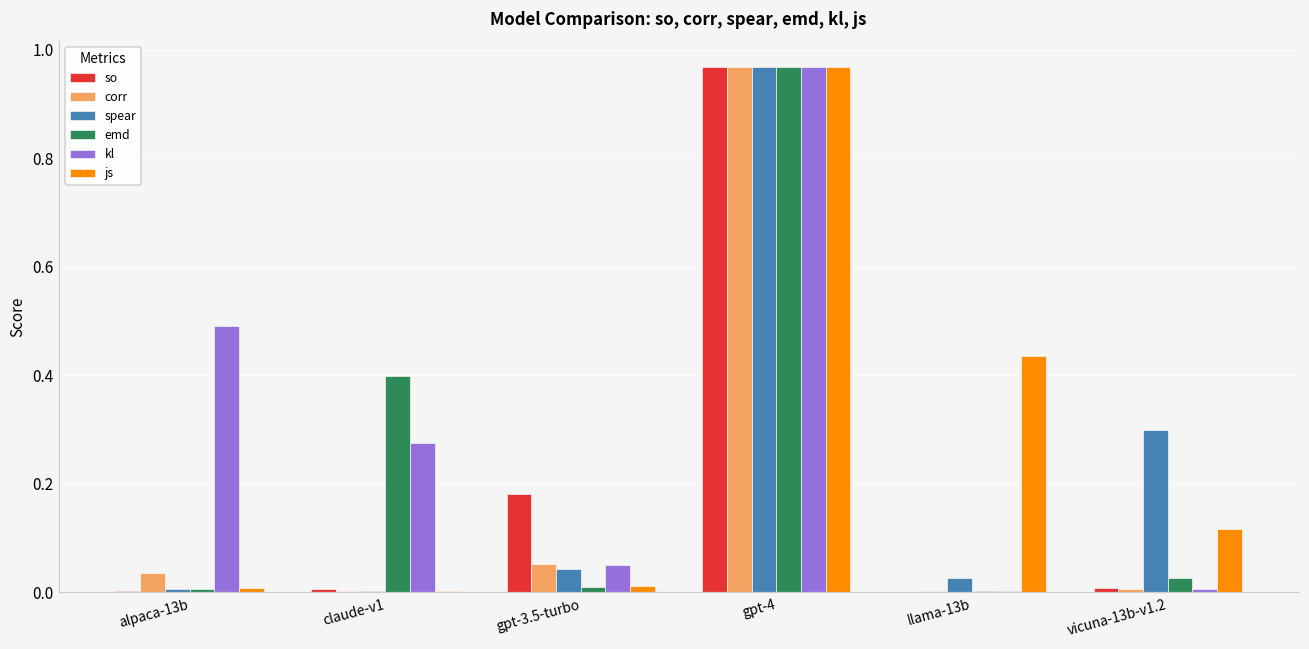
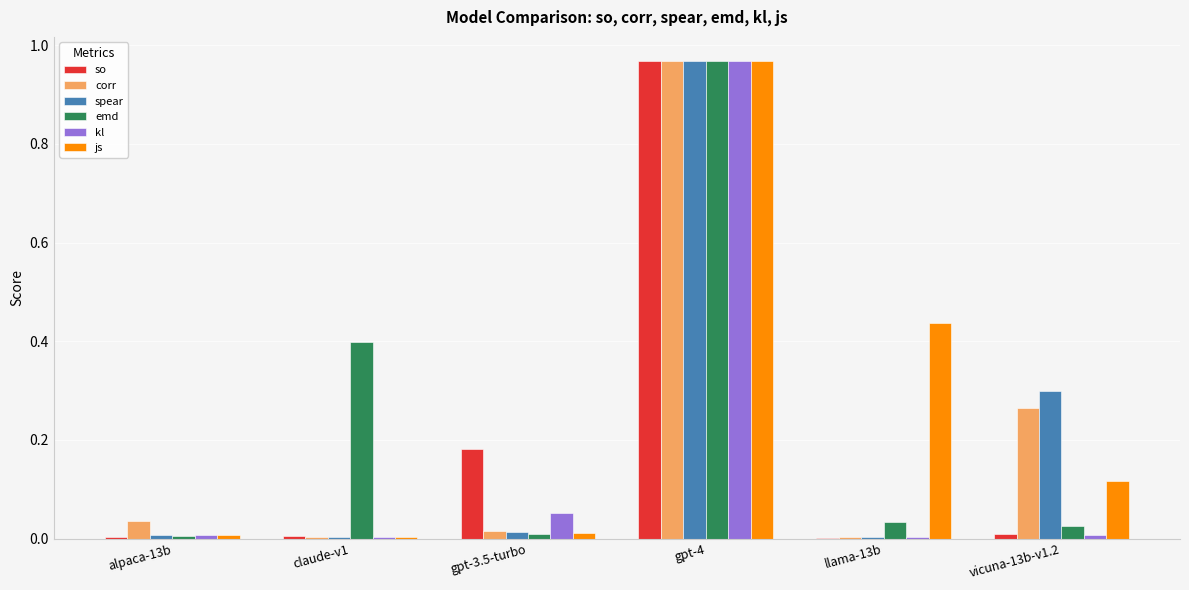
  {
    "so": {
      "claude-v1": 0.01,
      "gpt-3.5-turbo": 0.18,
      "gpt-4": 0.97,
      "vicuna-13b-v1.2": 0.01
    },
    "corr": {
      "alpaca-13b": 0.04,
-     "gpt-3.5-turbo": 0.05,
+     "gpt-3.5-turbo": 0.02,
      "gpt-4": 0.97,
-     "vicuna-13b-v1.2": 0.01
+     "vicuna-13b-v1.2": 0.27
    },
    "spear": {
      "alpaca-13b": 0.01,
-     "gpt-3.5-turbo": 0.04,
+     "gpt-3.5-turbo": 0.01,
      "gpt-4": 0.97,
-     "llama-13b": 0.03,
+     "llama-13b": 0.00,
      "vicuna-13b-v1.2": 0.30
    },
    "emd": {
      "alpaca-13b": 0.01,
      "claude-v1": 0.40,
      "gpt-3.5-turbo": 0.01,
      "gpt-4": 0.97,
-     "llama-13b": 0.00,
+     "llama-13b": 0.03,
      "vicuna-13b-v1.2": 0.03
    },
    "kl": {
-     "alpaca-13b": 0.49,
-     "claude-v1": 0.28,
+     "alpaca-13b": 0.01,
+     "claude-v1": 0.00,
      "gpt-3.5-turbo": 0.05,
      "gpt-4": 0.97,
      "vicuna-13b-v1.2": 0.01
    },
    "js": {
      "alpaca-13b": 0.01,
      "gpt-3.5-turbo": 0.01,
      "gpt-4": 0.97,
      "llama-13b": 0.44,
      "vicuna-13b-v1.2": 0.12
    }
  }
